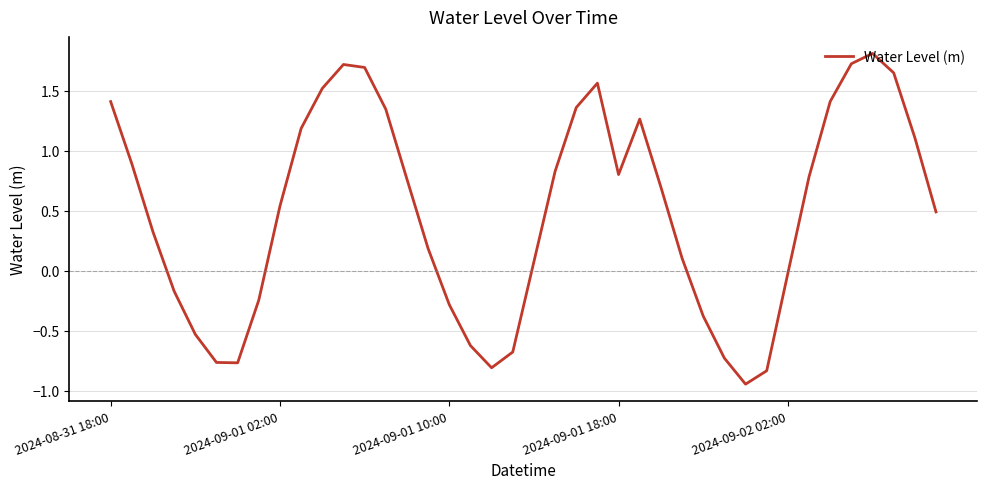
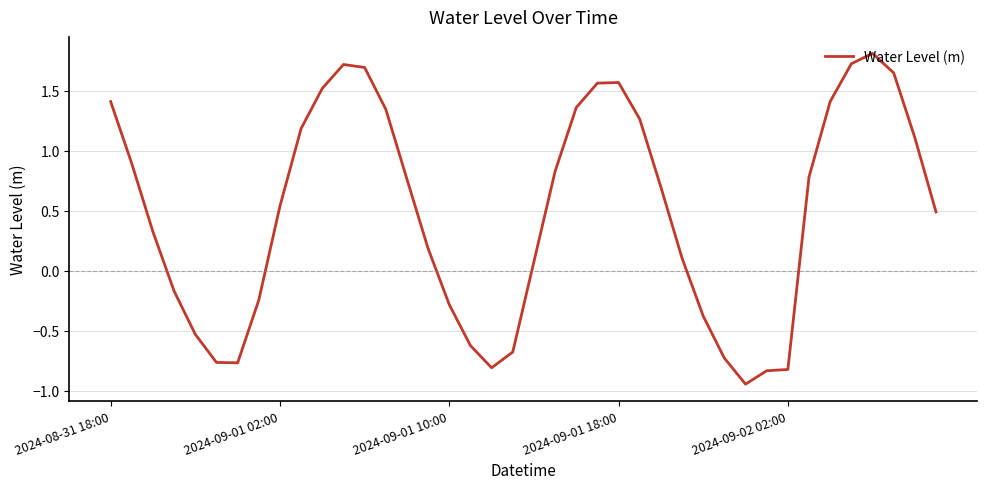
  {
    "2024-08-31 18:00": 1.41,
    "2024-09-01 02:00": 0.54,
    "2024-09-01 10:00": -0.28,
-   "2024-09-01 18:00": 0.80,
-   "2024-09-02 02:00": -0.02
+   "2024-09-01 18:00": 1.57,
+   "2024-09-02 02:00": -0.82
  }
